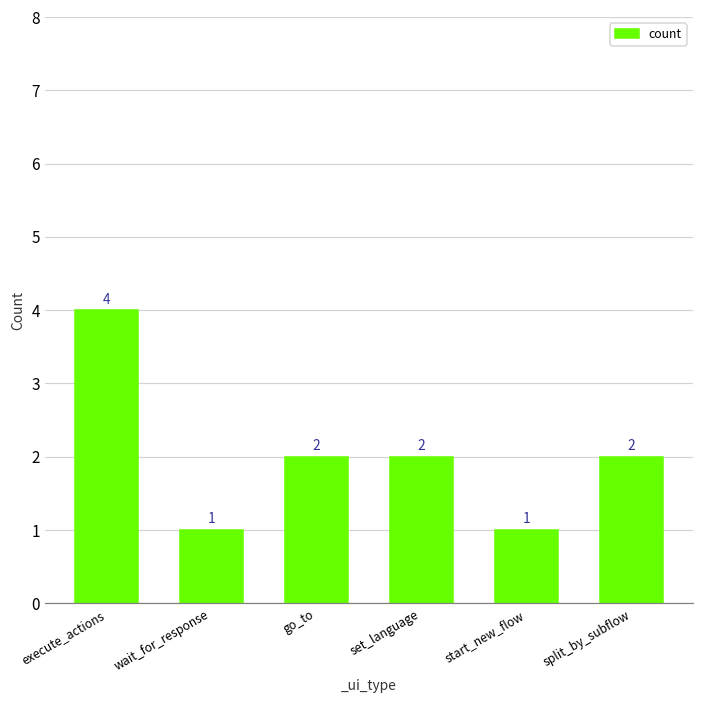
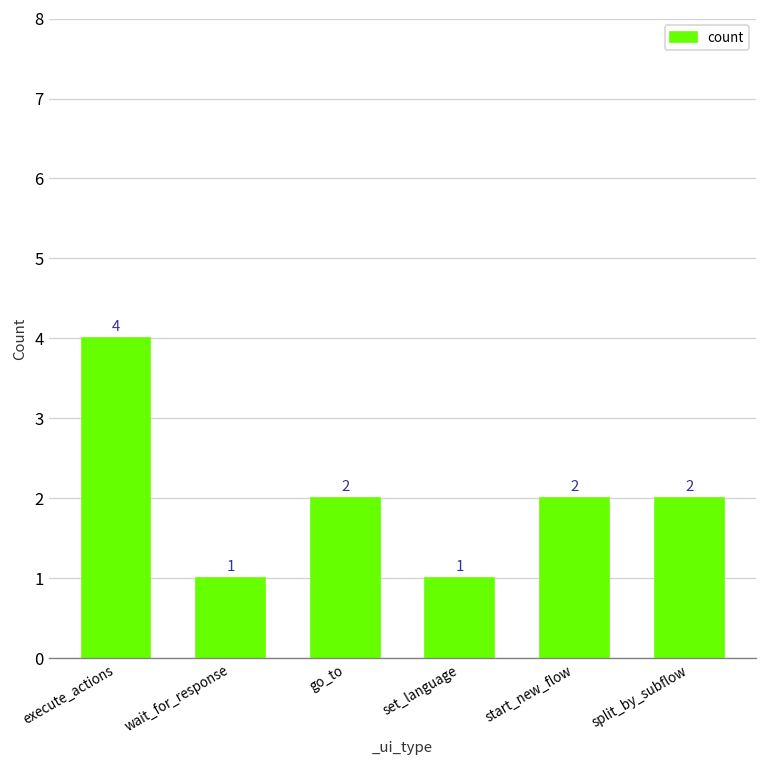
  {
    "execute_actions": 4,
    "wait_for_response": 1,
    "go_to": 2,
-   "set_language": 2,
-   "start_new_flow": 1,
+   "set_language": 1,
+   "start_new_flow": 2,
    "split_by_subflow": 2
  }
